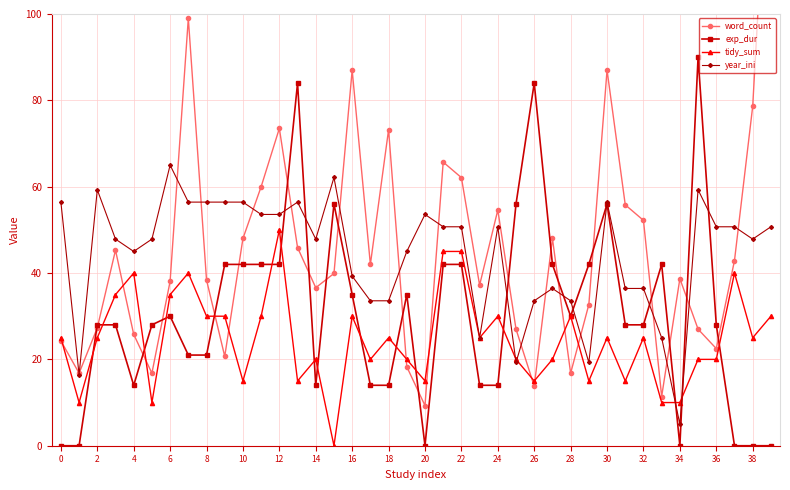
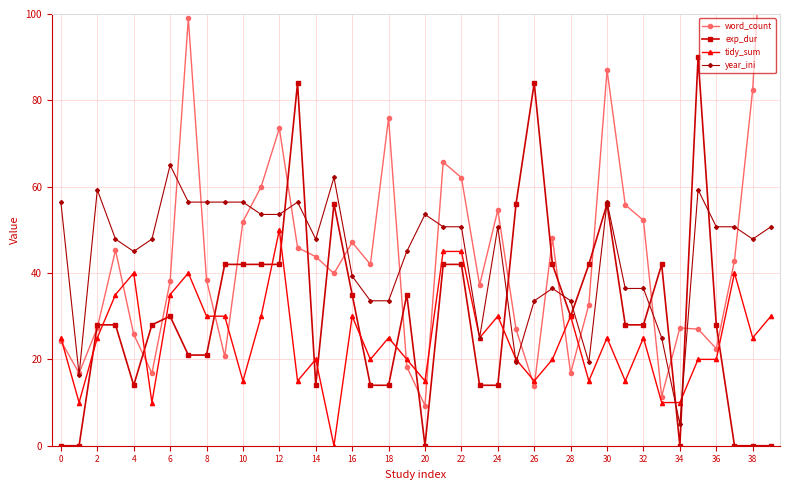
  {
    "word_count": {
      "0": 24,
      "2": 27,
      "4": 26,
      "6": 38,
      "8": 38,
-     "10": 48,
+     "10": 52,
      "12": 74,
-     "14": 37,
-     "16": 87,
-     "18": 73,
+     "14": 44,
+     "16": 47,
+     "18": 76,
      "20": 9,
      "22": 62,
      "24": 55,
      "26": 14,
      "28": 17,
      "30": 87,
      "32": 52,
-     "34": 39,
+     "34": 27,
      "36": 23,
-     "38": 79
+     "38": 83
    }
  }
